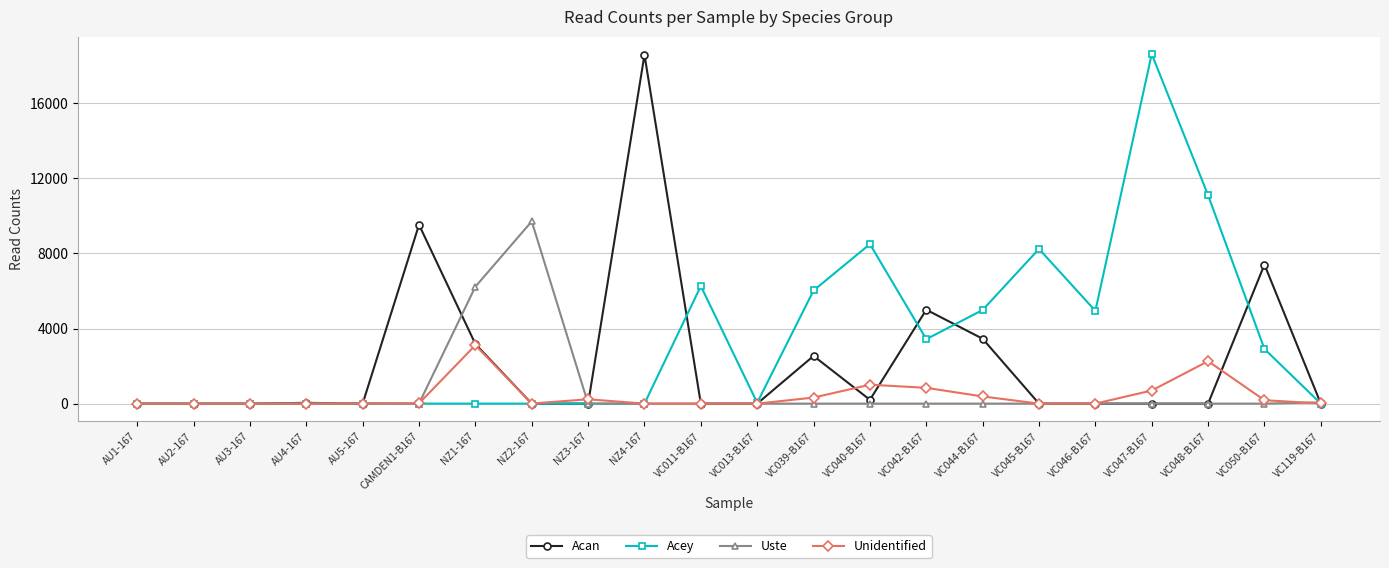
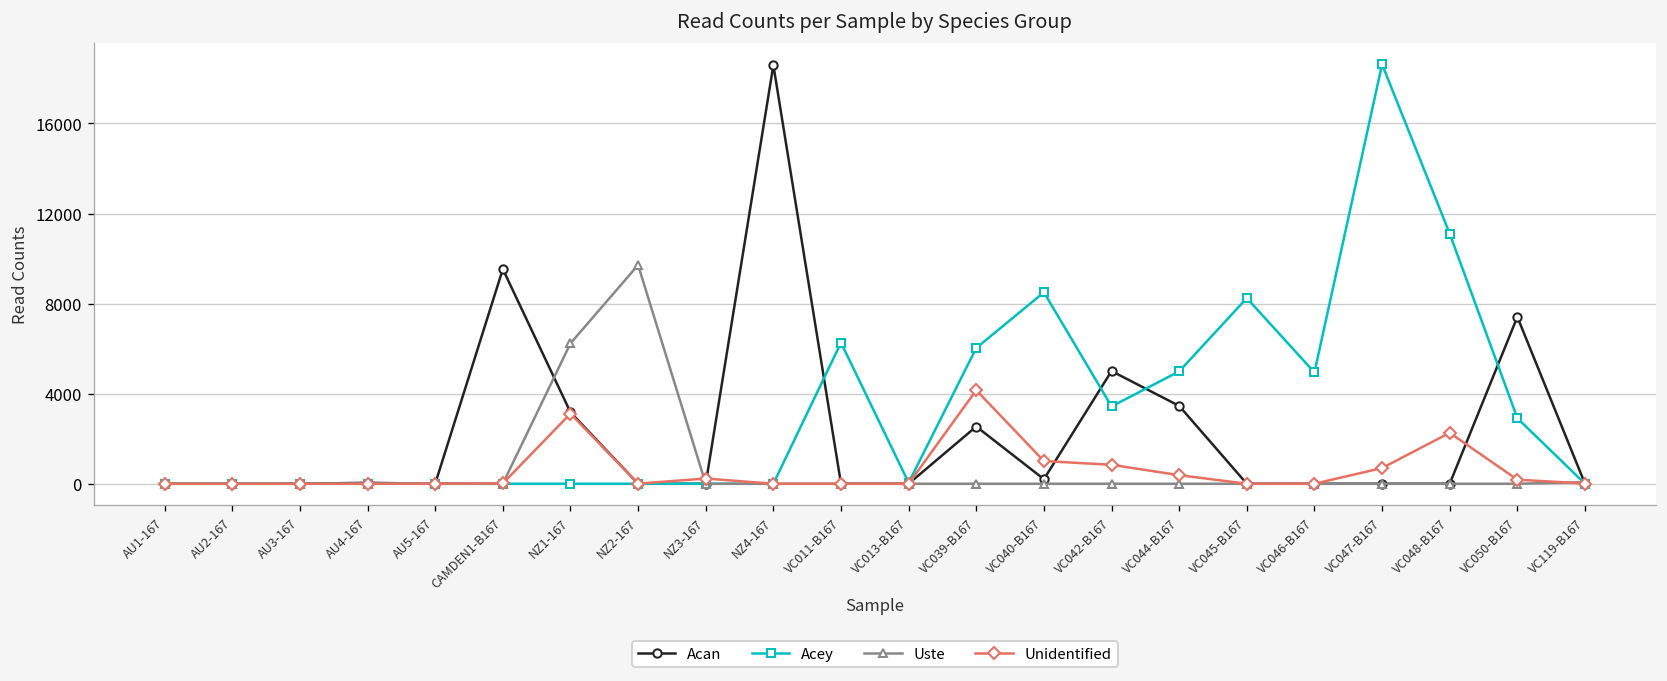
  {
    "Acan": {
      "CAMDEN1-B167": 9500,
      "NZ4-167": 18600,
      "VC039-B167": 2500,
      "VC040-B167": 200,
      "VC042-B167": 5000,
      "VC044-B167": 3500,
      "VC050-B167": 7400
    },
    "Acey": {
      "NZ1-167": 0,
      "VC011-B167": 6300,
      "VC039-B167": 6000,
      "VC040-B167": 8500,
      "VC042-B167": 3400,
      "VC044-B167": 5000,
      "VC045-B167": 8200,
      "VC046-B167": 4900,
      "VC047-B167": 18600,
      "VC048-B167": 11100,
      "VC050-B167": 2900
    },
    "Uste": {
      "NZ1-167": 6200,
      "NZ2-167": 9700,
      "VC039-B167": 0,
      "VC040-B167": 0,
      "VC042-B167": 0,
      "VC044-B167": 0,
      "VC050-B167": 0
    },
    "Unidentified": {
      "NZ3-167": 200,
-     "VC039-B167": 300,
+     "VC039-B167": 4200,
      "VC040-B167": 1000,
      "VC042-B167": 800,
      "VC044-B167": 400,
      "VC047-B167": 700,
      "VC048-B167": 2300,
      "VC050-B167": 200
    }
  }
